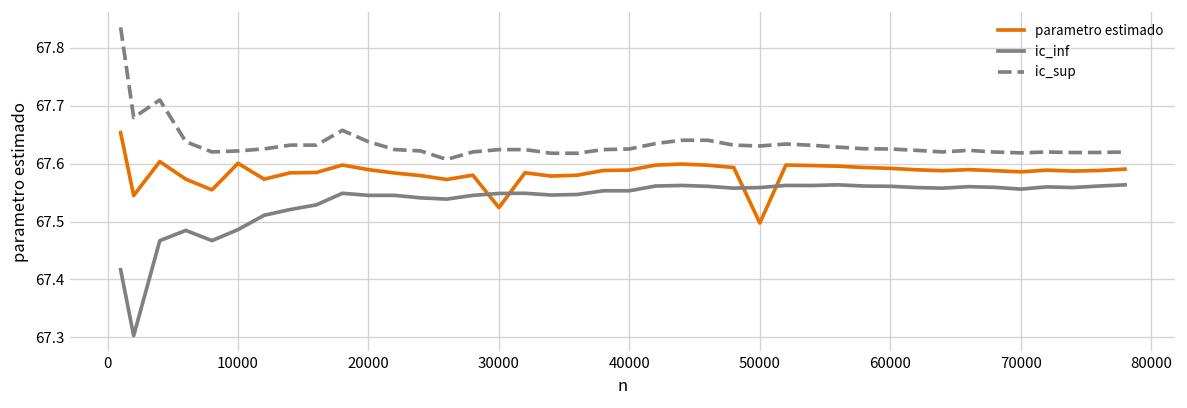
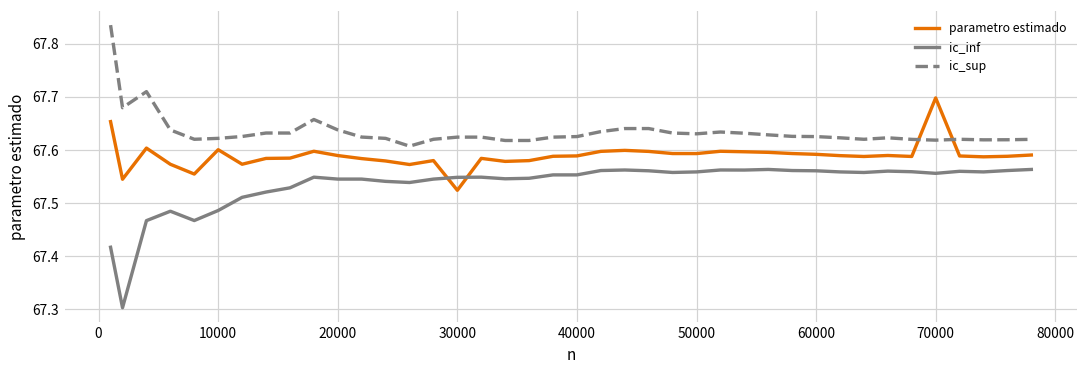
  {
    "parametro estimado": {
      "10000": 67.60,
      "20000": 67.59,
      "30000": 67.52,
      "40000": 67.59,
-     "50000": 67.50,
+     "50000": 67.59,
      "60000": 67.59,
-     "70000": 67.59
+     "70000": 67.70
    }
  }
